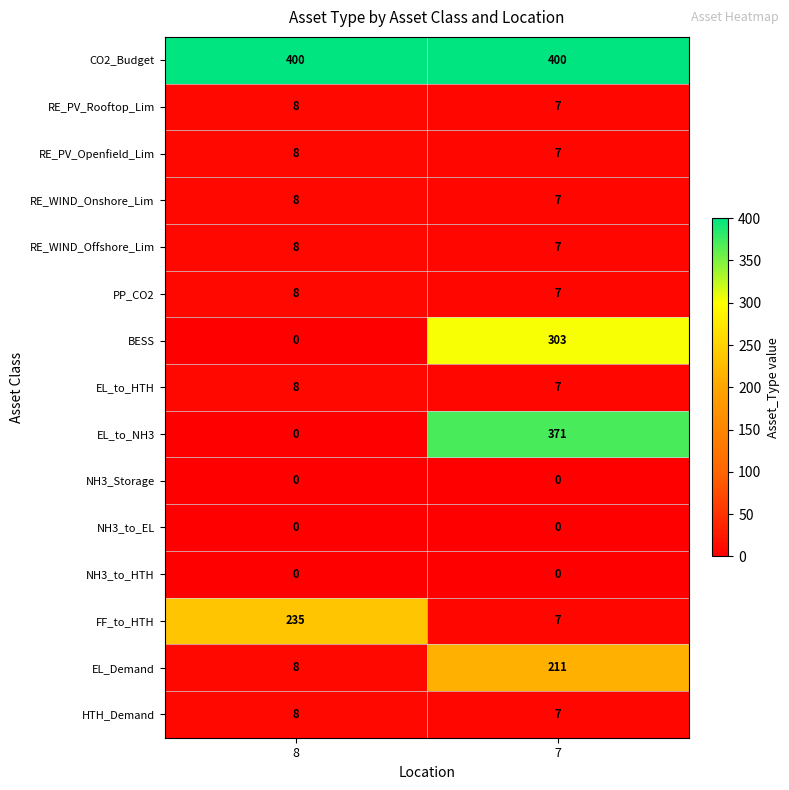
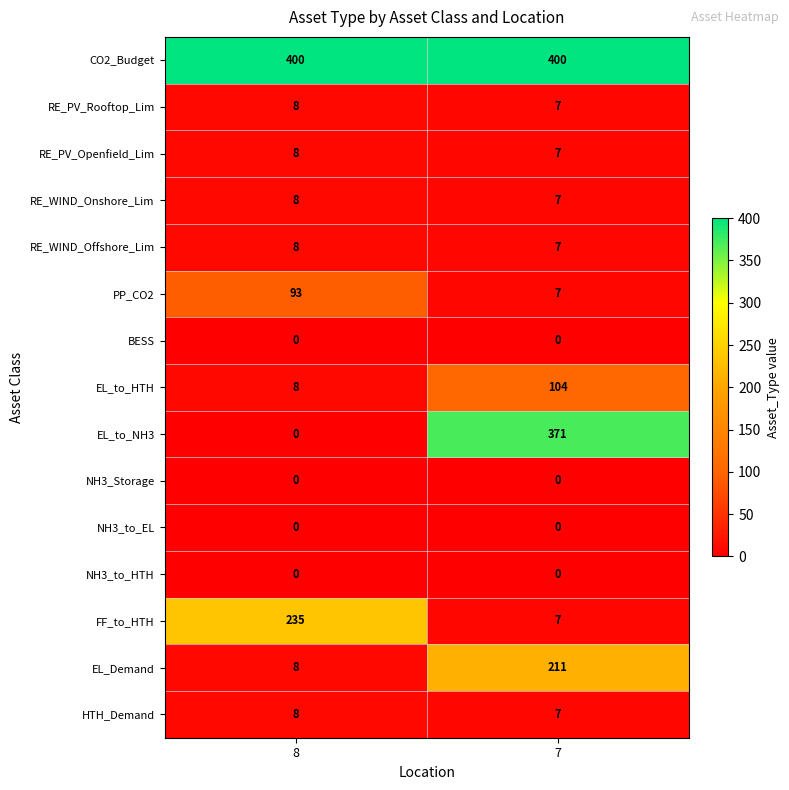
  {
    "CO2_Budget": {
      "8": 400,
      "7": 400
    },
    "RE_PV_Rooftop_Lim": {
      "8": 8,
      "7": 7
    },
    "RE_PV_Openfield_Lim": {
      "8": 8,
      "7": 7
    },
    "RE_WIND_Onshore_Lim": {
      "8": 8,
      "7": 7
    },
    "RE_WIND_Offshore_Lim": {
      "8": 8,
      "7": 7
    },
    "PP_CO2": {
-     "8": 8,
+     "8": 93,
      "7": 7
    },
    "BESS": {
      "8": 0,
-     "7": 303
+     "7": 0
    },
    "EL_to_HTH": {
      "8": 8,
-     "7": 7
+     "7": 104
    },
    "EL_to_NH3": {
      "8": 0,
      "7": 371
    },
    "NH3_Storage": {
      "8": 0,
      "7": 0
    },
    "NH3_to_EL": {
      "8": 0,
      "7": 0
    },
    "NH3_to_HTH": {
      "8": 0,
      "7": 0
    },
    "FF_to_HTH": {
      "8": 235,
      "7": 7
    },
    "EL_Demand": {
      "8": 8,
      "7": 211
    },
    "HTH_Demand": {
      "8": 8,
      "7": 7
    }
  }
